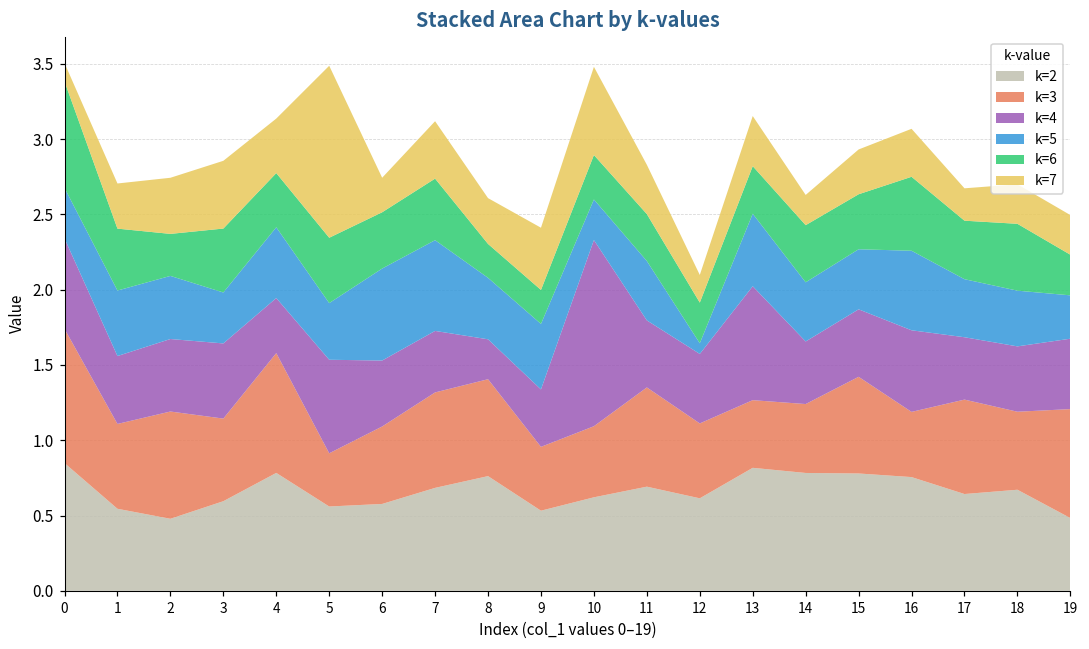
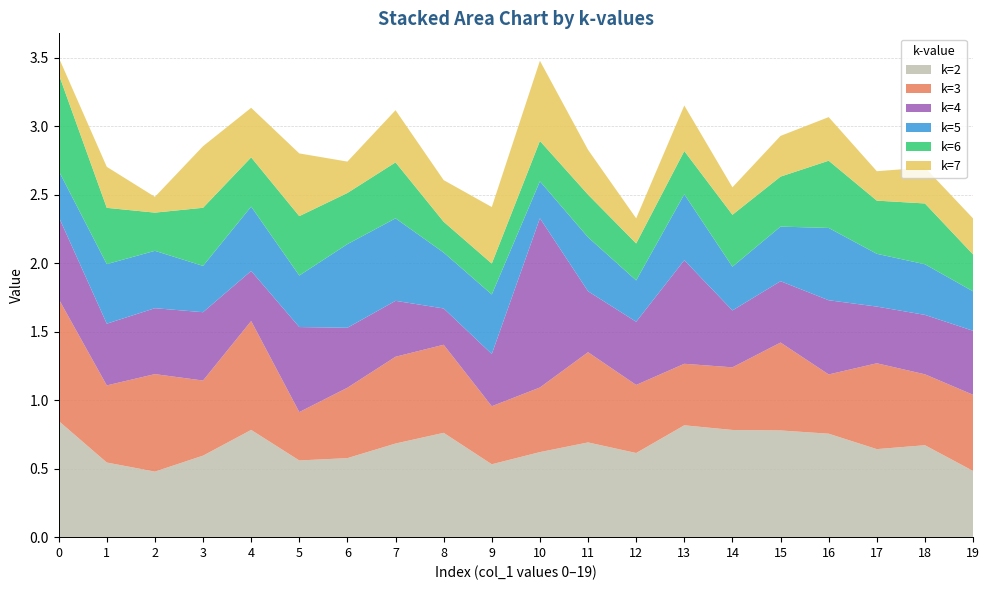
  {
    "k=2": {
      "0": 0.85,
      "1": 0.55,
      "2": 0.48,
      "3": 0.60,
      "4": 0.78,
      "5": 0.56,
      "6": 0.58,
      "7": 0.68,
      "8": 0.76,
      "9": 0.53,
      "10": 0.62,
      "11": 0.69,
      "12": 0.61,
      "13": 0.82,
      "14": 0.78,
      "15": 0.78,
      "16": 0.76,
      "17": 0.64,
      "18": 0.67,
      "19": 0.48
    },
    "k=3": {
      "0": 0.89,
      "1": 0.56,
      "2": 0.71,
      "3": 0.55,
      "4": 0.80,
      "5": 0.35,
      "6": 0.51,
      "7": 0.63,
      "8": 0.64,
      "9": 0.42,
      "10": 0.47,
      "11": 0.66,
      "12": 0.50,
      "13": 0.45,
      "14": 0.46,
      "15": 0.64,
      "16": 0.43,
      "17": 0.63,
      "18": 0.52,
-     "19": 0.72
+     "19": 0.56
    },
    "k=4": {
      "0": 0.60,
      "1": 0.45,
      "2": 0.48,
      "3": 0.50,
      "4": 0.37,
      "5": 0.62,
      "6": 0.44,
      "7": 0.41,
      "8": 0.27,
      "9": 0.38,
      "10": 1.24,
      "11": 0.45,
      "12": 0.46,
      "13": 0.76,
      "14": 0.42,
      "15": 0.45,
      "16": 0.54,
      "17": 0.41,
      "18": 0.43,
      "19": 0.47
    },
    "k=5": {
      "0": 0.34,
      "1": 0.43,
      "2": 0.42,
      "3": 0.34,
      "4": 0.47,
      "5": 0.38,
      "6": 0.61,
      "7": 0.60,
      "8": 0.41,
      "9": 0.43,
      "10": 0.27,
      "11": 0.39,
-     "12": 0.07,
+     "12": 0.30,
      "13": 0.48,
-     "14": 0.39,
+     "14": 0.32,
      "15": 0.40,
      "16": 0.53,
      "17": 0.39,
      "18": 0.37,
      "19": 0.29
    },
    "k=6": {
      "0": 0.71,
      "1": 0.41,
      "2": 0.28,
      "3": 0.42,
      "4": 0.36,
      "5": 0.43,
      "6": 0.37,
      "7": 0.41,
      "8": 0.23,
      "9": 0.23,
      "10": 0.30,
      "11": 0.31,
      "12": 0.27,
      "13": 0.32,
      "14": 0.38,
      "15": 0.37,
      "16": 0.49,
      "17": 0.39,
      "18": 0.44,
      "19": 0.27
    },
    "k=7": {
      "0": 0.12,
      "1": 0.30,
-     "2": 0.37,
+     "2": 0.12,
      "3": 0.45,
      "4": 0.36,
-     "5": 1.14,
+     "5": 0.46,
      "6": 0.23,
      "7": 0.38,
      "8": 0.30,
      "9": 0.41,
      "10": 0.59,
      "11": 0.33,
      "12": 0.18,
      "13": 0.33,
      "14": 0.20,
      "15": 0.30,
      "16": 0.32,
      "17": 0.21,
      "19": 0.26
    }
  }
